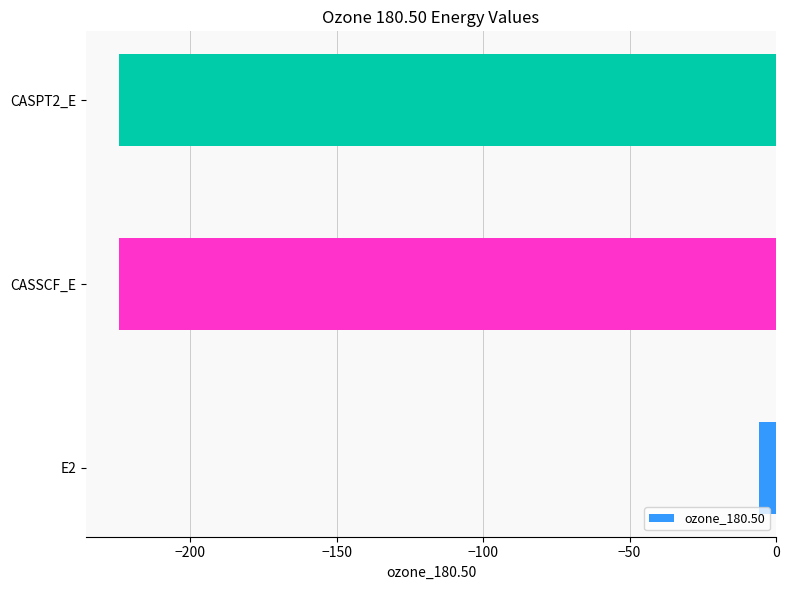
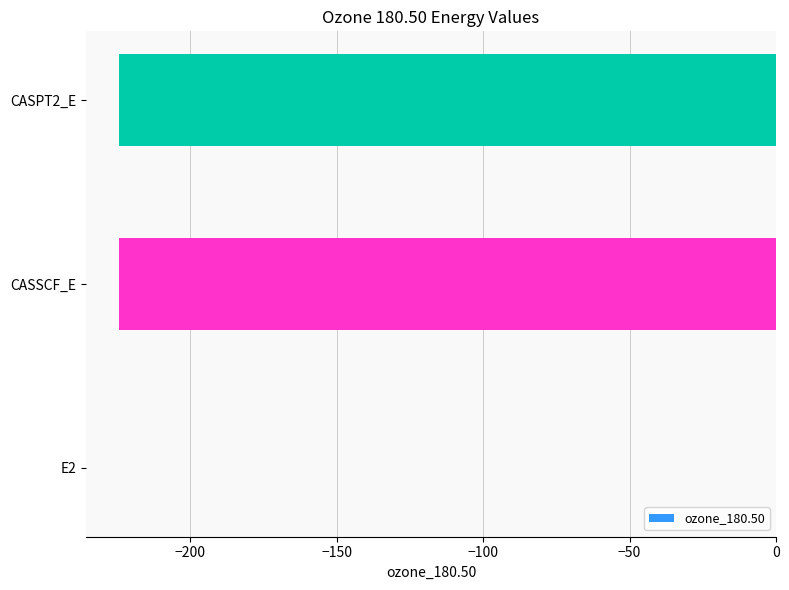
  {
    "CASPT2_E": -224,
    "CASSCF_E": -224,
-   "E2": -6
+   "E2": 0
  }
